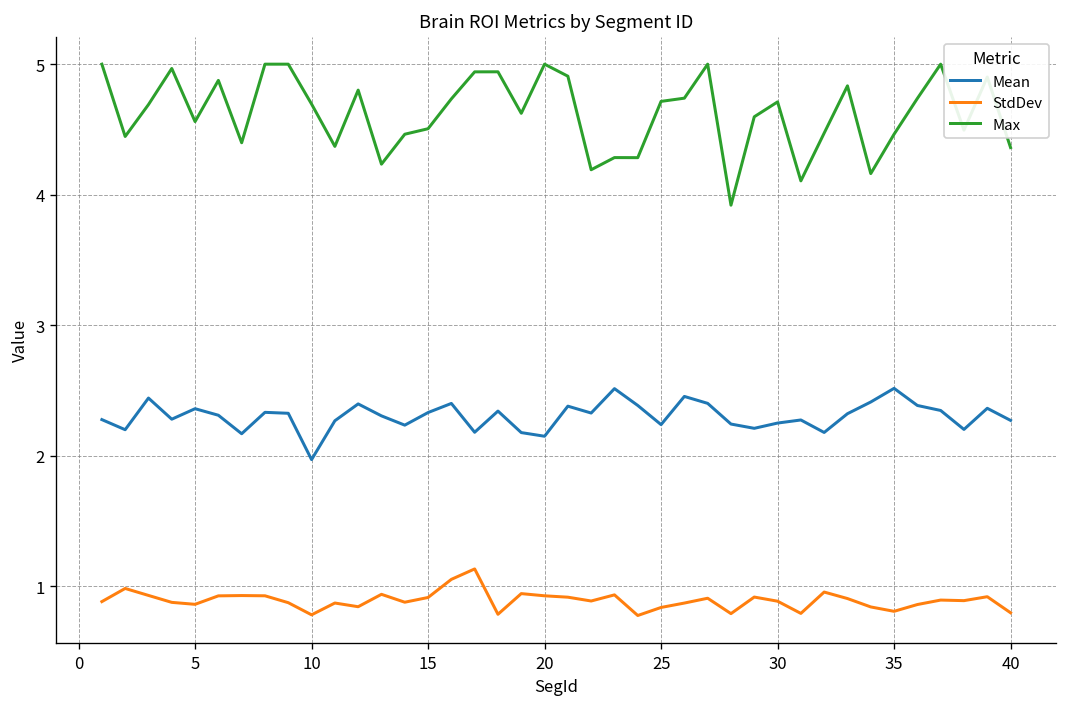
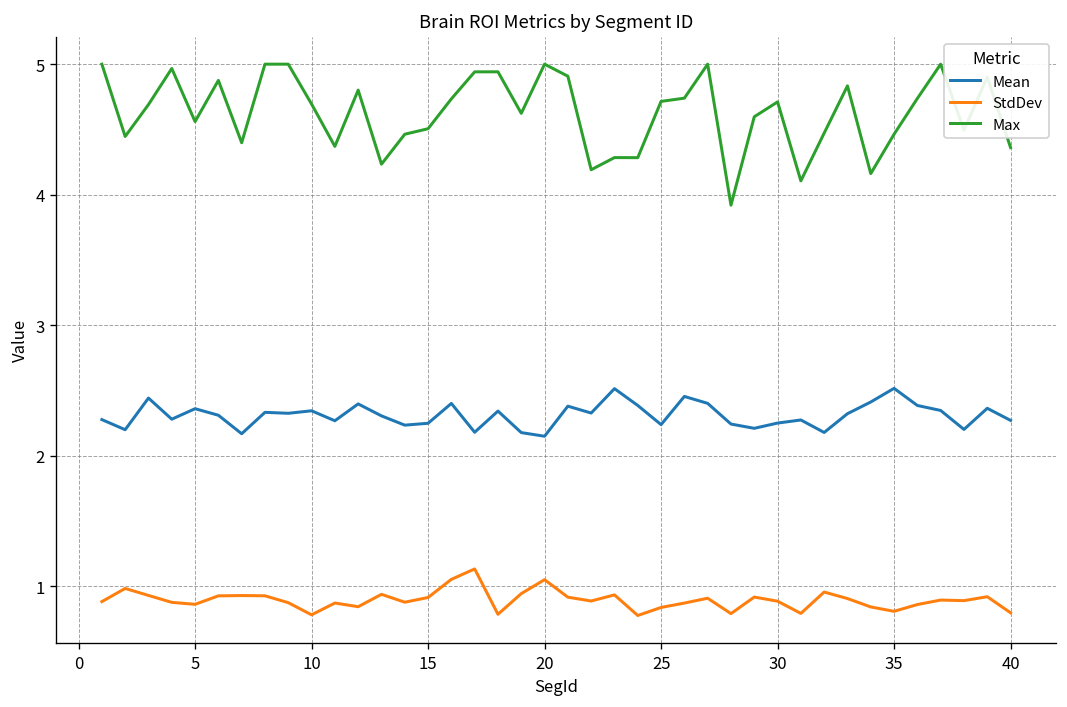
  {
    "Mean": {
      "5": 2.36,
-     "10": 1.97,
-     "15": 2.33,
+     "10": 2.34,
+     "15": 2.25,
      "20": 2.15,
      "25": 2.24,
      "30": 2.25,
      "35": 2.52,
      "40": 2.27
    },
    "StdDev": {
      "5": 0.86,
      "10": 0.78,
      "15": 0.91,
-     "20": 0.93,
+     "20": 1.05,
      "25": 0.84,
      "30": 0.89,
      "35": 0.81,
      "40": 0.80
    },
    "Max": {
      "5": 4.56,
      "10": 4.69,
      "15": 4.51,
      "20": 5.00,
      "25": 4.71,
      "30": 4.71,
      "35": 4.46,
      "40": 4.36
    }
  }
